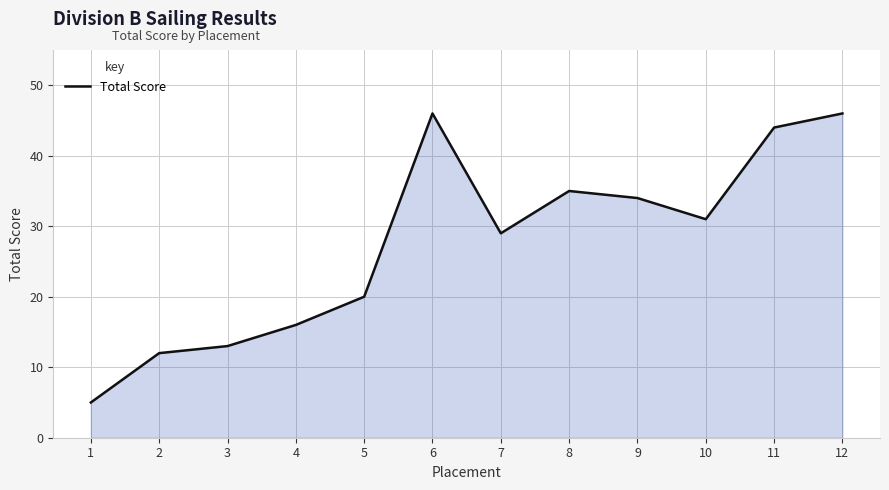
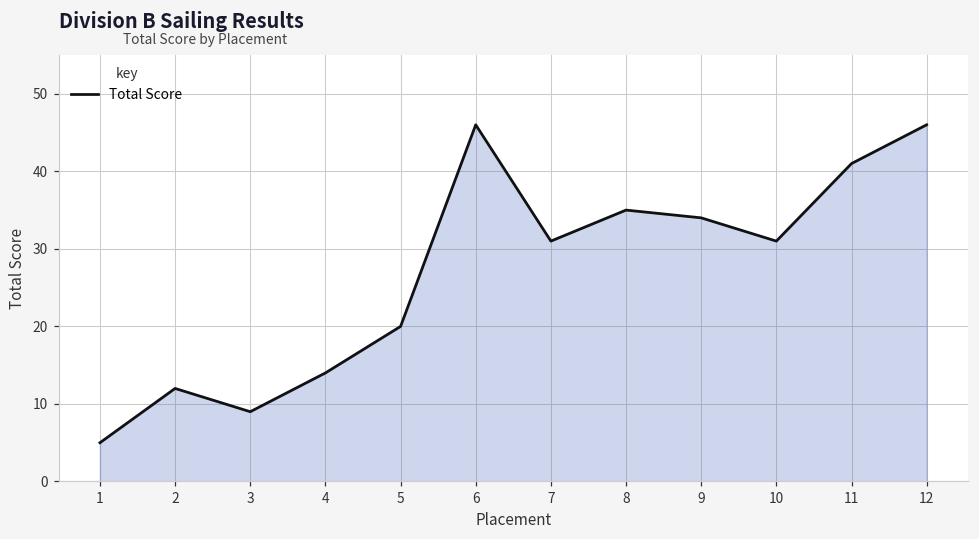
  {
    "1": 5,
    "2": 12,
-   "3": 13,
-   "4": 16,
+   "3": 9,
+   "4": 14,
    "5": 20,
    "6": 46,
-   "7": 29,
+   "7": 31,
    "8": 35,
    "9": 34,
    "10": 31,
-   "11": 44,
+   "11": 41,
    "12": 46
  }
